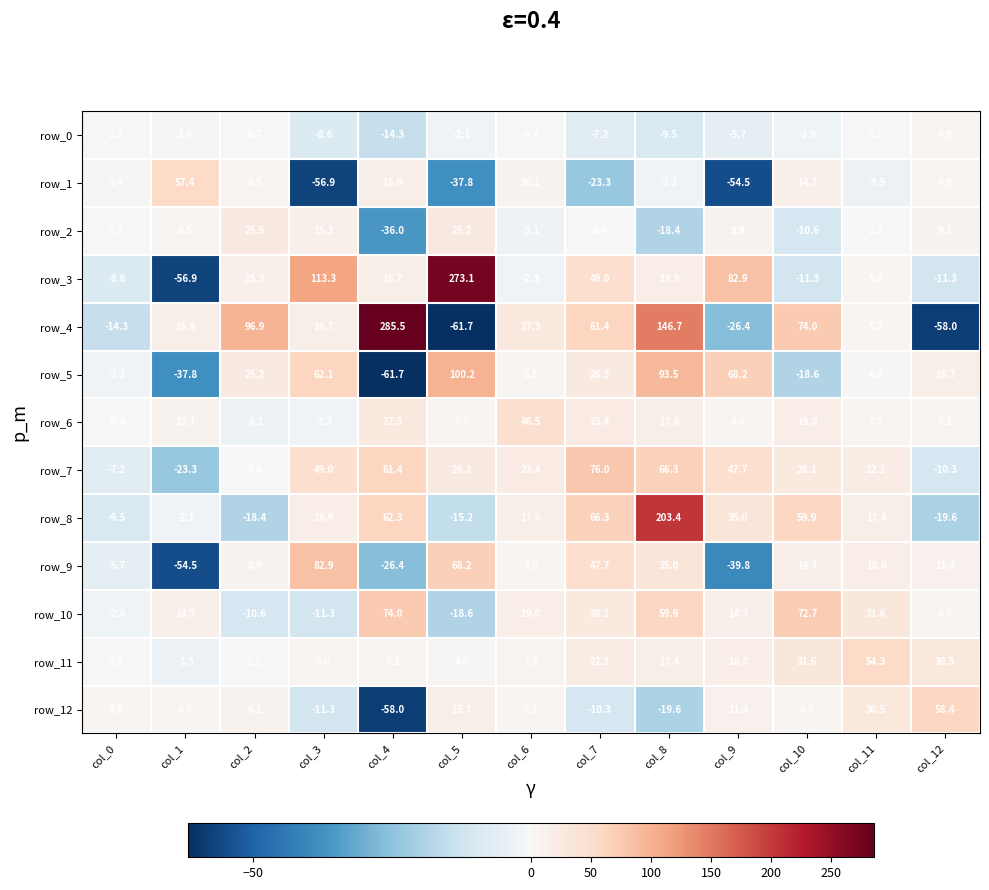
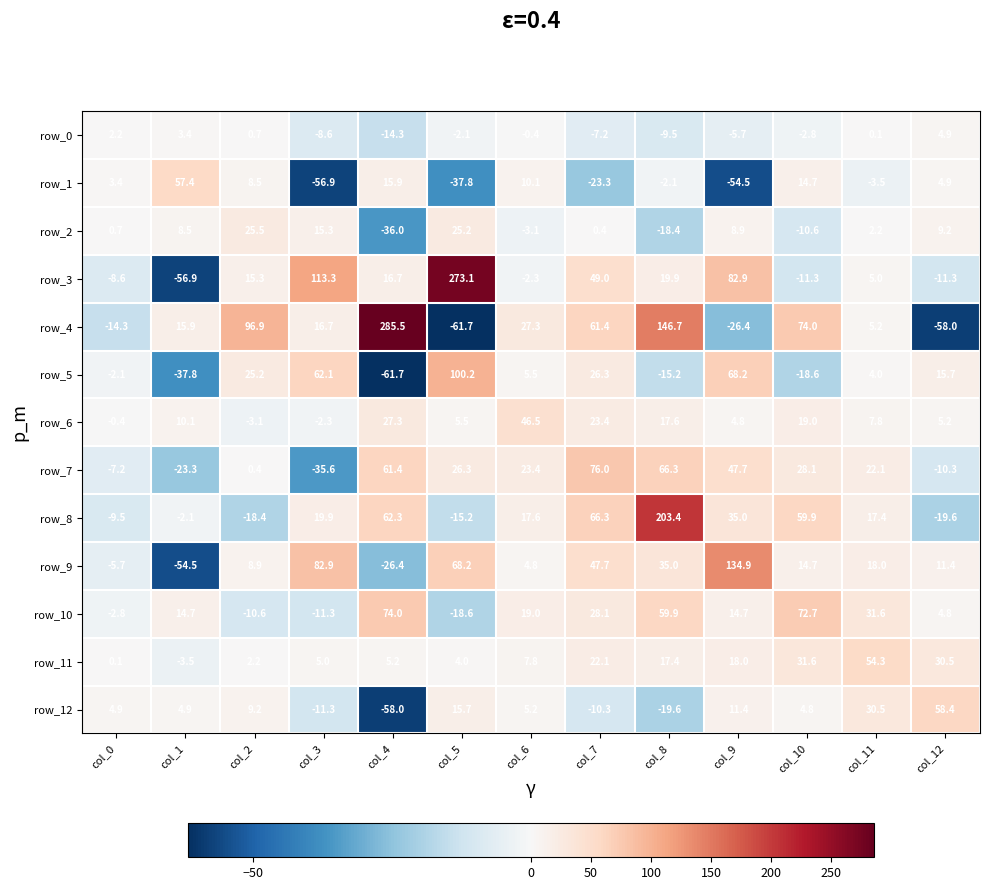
  {
    "row_0": {
      "col_4": -14.3
    },
    "row_1": {
      "col_1": 57.4,
      "col_3": -56.9,
      "col_5": -37.8,
      "col_7": -23.3,
      "col_9": -54.5
    },
    "row_2": {
      "col_4": -36.0,
      "col_8": -18.4
    },
    "row_3": {
      "col_1": -56.9,
      "col_3": 113.3,
      "col_5": 273.1,
      "col_7": 49.0,
      "col_9": 82.9
    },
    "row_4": {
      "col_0": -14.3,
      "col_2": 96.9,
      "col_4": 285.5,
      "col_5": -61.7,
      "col_7": 61.4,
      "col_8": 146.7,
      "col_9": -26.4,
      "col_10": 74.0,
      "col_12": -58.0
    },
    "row_5": {
      "col_1": -37.8,
      "col_3": 62.1,
      "col_4": -61.7,
      "col_5": 100.2,
-     "col_8": 93.5,
+     "col_8": -15.2,
      "col_9": 68.2,
      "col_10": -18.6
    },
    "row_7": {
      "col_1": -23.3,
-     "col_3": 49.0,
+     "col_3": -35.6,
      "col_4": 61.4,
      "col_7": 76.0,
      "col_8": 66.3,
      "col_9": 47.7
    },
    "row_8": {
      "col_2": -18.4,
      "col_4": 62.3,
      "col_5": -15.2,
      "col_7": 66.3,
      "col_8": 203.4,
      "col_10": 59.9,
      "col_12": -19.6
    },
    "row_9": {
      "col_1": -54.5,
      "col_3": 82.9,
      "col_4": -26.4,
      "col_5": 68.2,
      "col_7": 47.7,
-     "col_9": -39.8
+     "col_9": 134.9
    },
    "row_10": {
      "col_4": 74.0,
      "col_5": -18.6,
      "col_8": 59.9,
      "col_10": 72.7
    },
    "row_11": {
      "col_11": 54.3
    },
    "row_12": {
      "col_4": -58.0,
      "col_8": -19.6,
      "col_12": 58.4
    }
  }
